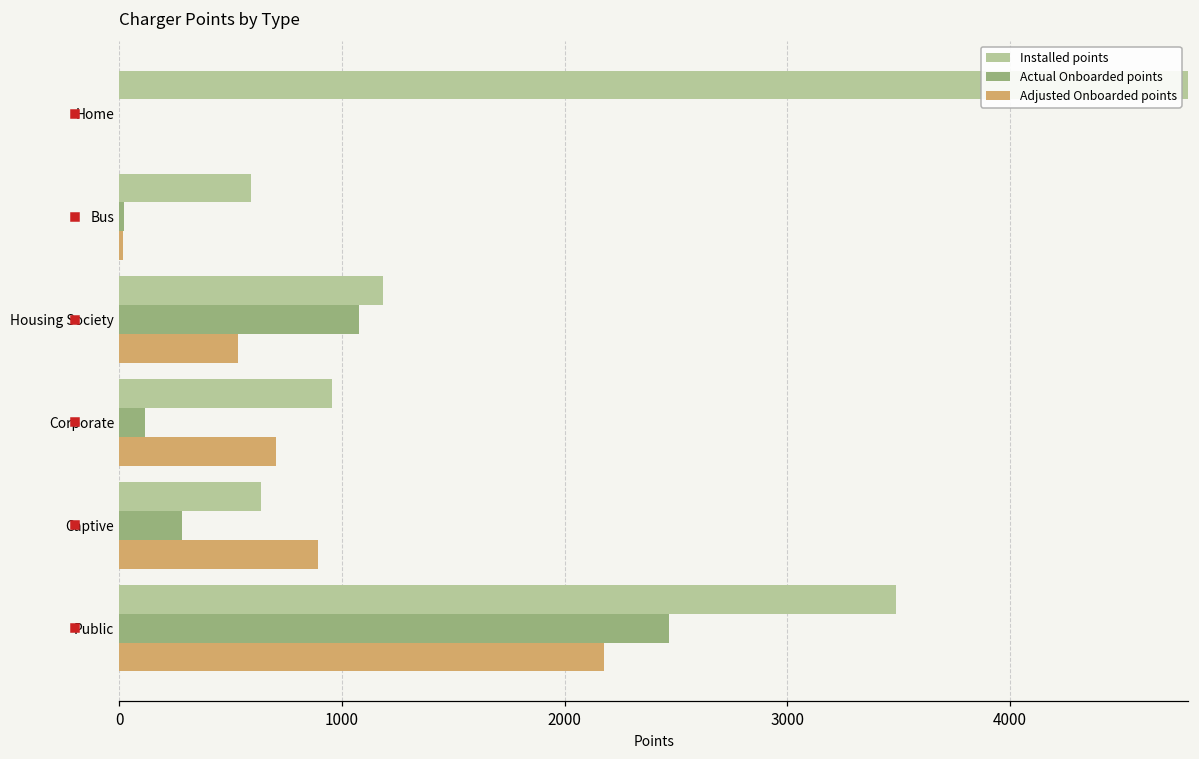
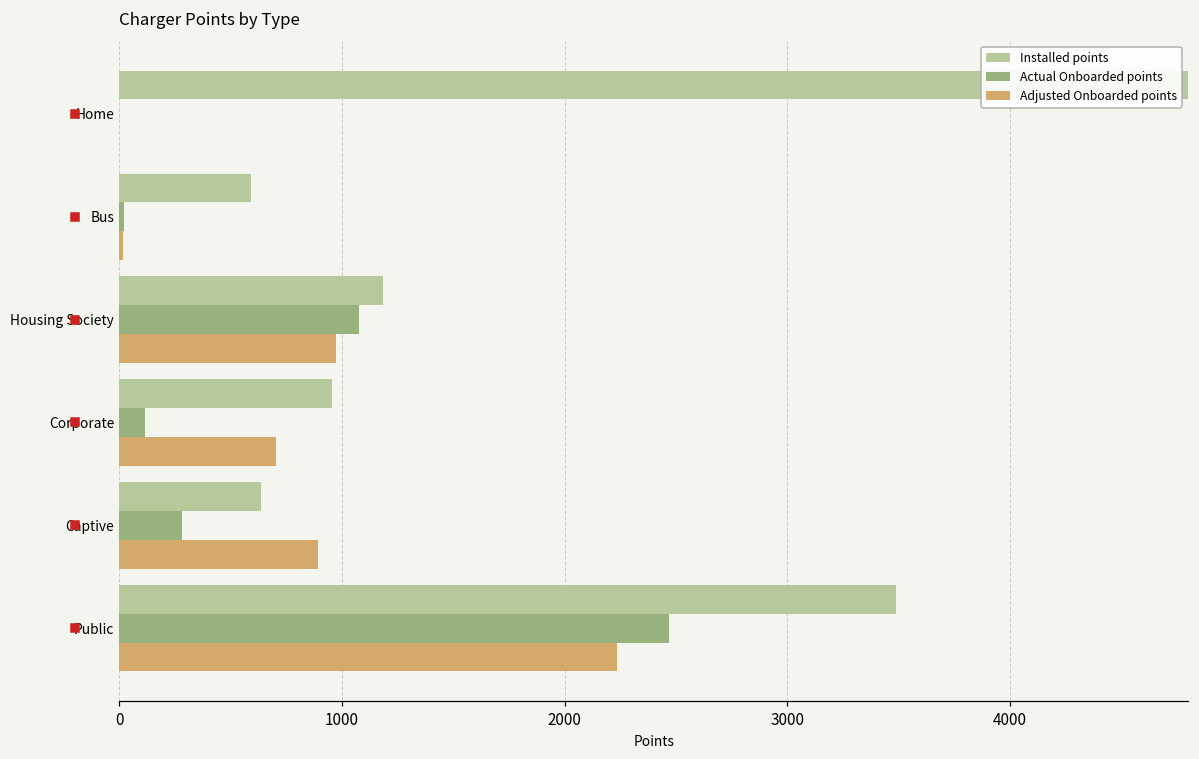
  {
    "Adjusted Onboarded points": {
      "Home": 0,
      "Bus": 20,
-     "Housing Society": 530,
+     "Housing Society": 970,
      "Corporate": 700,
      "Captive": 890,
-     "Public": 2180
+     "Public": 2230
    }
  }
